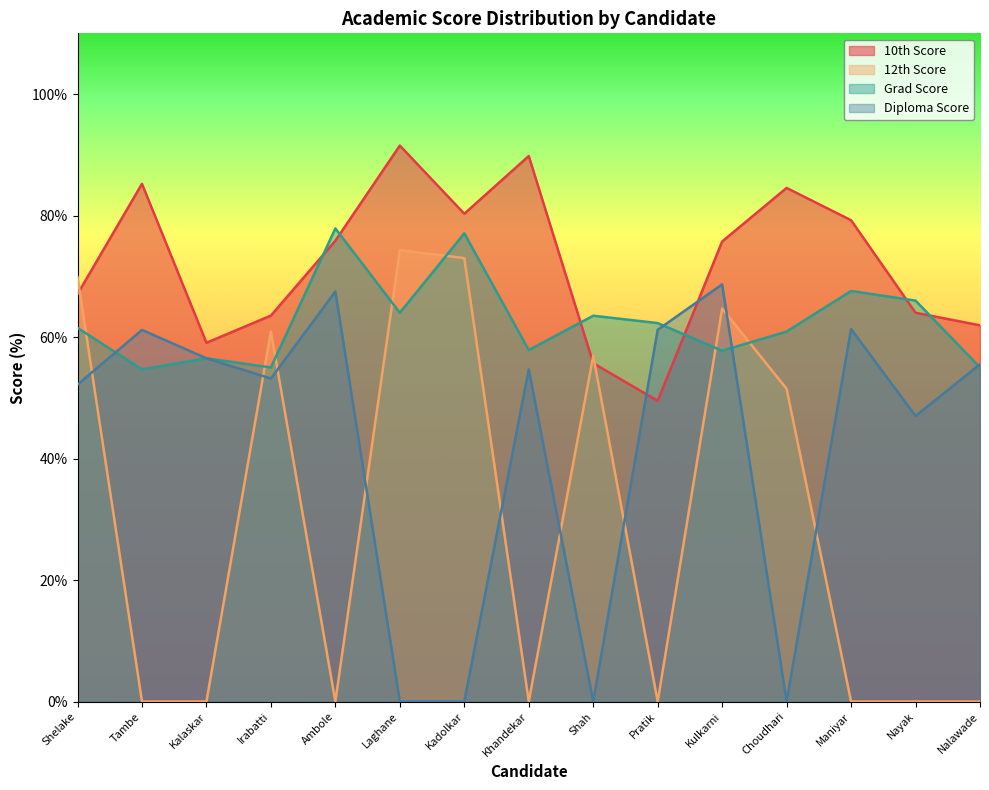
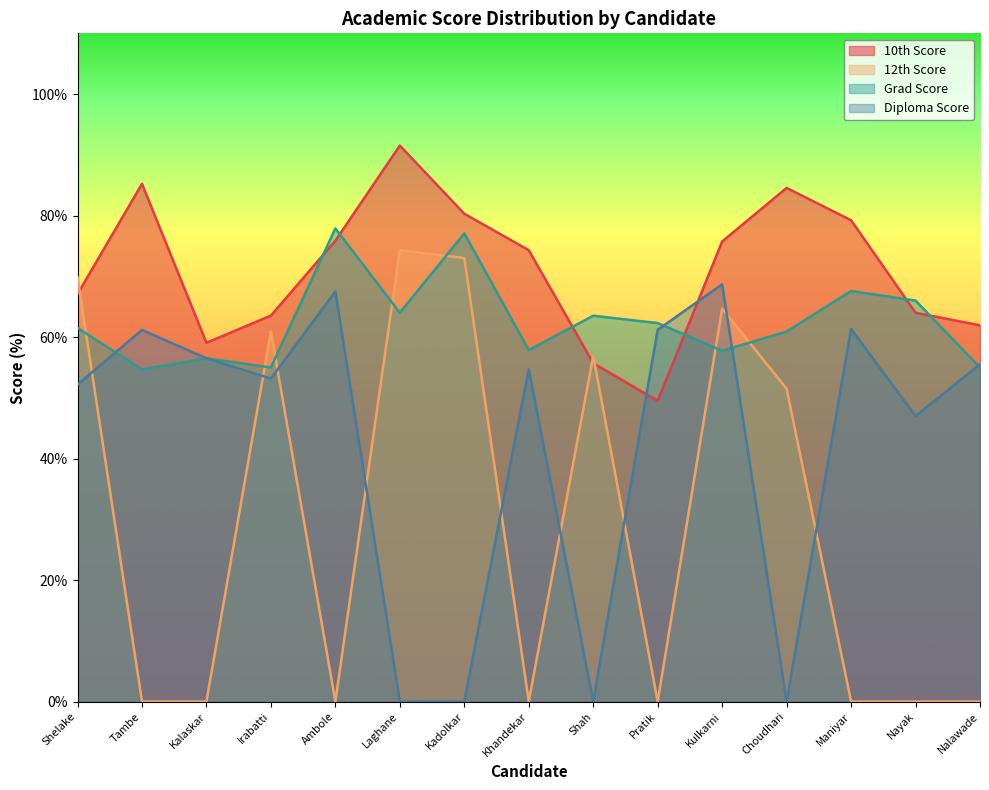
  {
    "10th Score": {
      "Shelake": "67%",
      "Tambe": "85%",
      "Kalaskar": "59%",
      "Irabatti": "64%",
      "Ambole": "76%",
      "Laghane": "92%",
      "Kadolkar": "80%",
-     "Khandekar": "90%",
+     "Khandekar": "74%",
      "Shah": "56%",
      "Pratik": "50%",
      "Kulkarni": "76%",
      "Choudhari": "85%",
      "Maniyar": "79%",
      "Nayak": "64%",
      "Nalawade": "62%"
    },
    "12th Score": {
      "Shelake": "70%",
      "Tambe": "0%",
      "Kalaskar": "0%",
      "Irabatti": "61%",
      "Ambole": "0%",
      "Laghane": "74%",
      "Kadolkar": "73%",
      "Khandekar": "0%",
      "Shah": "57%",
      "Pratik": "0%",
      "Kulkarni": "65%",
      "Choudhari": "51%",
      "Maniyar": "0%",
      "Nayak": "0%",
      "Nalawade": "0%"
    }
  }
